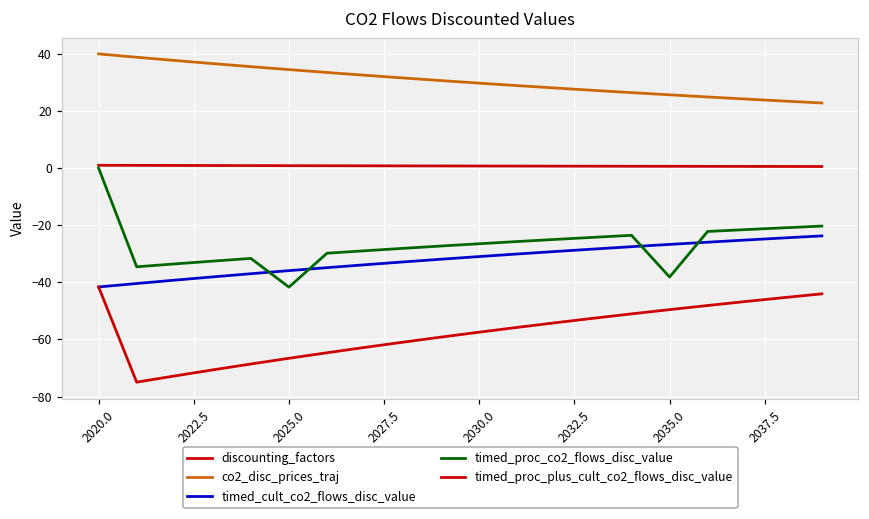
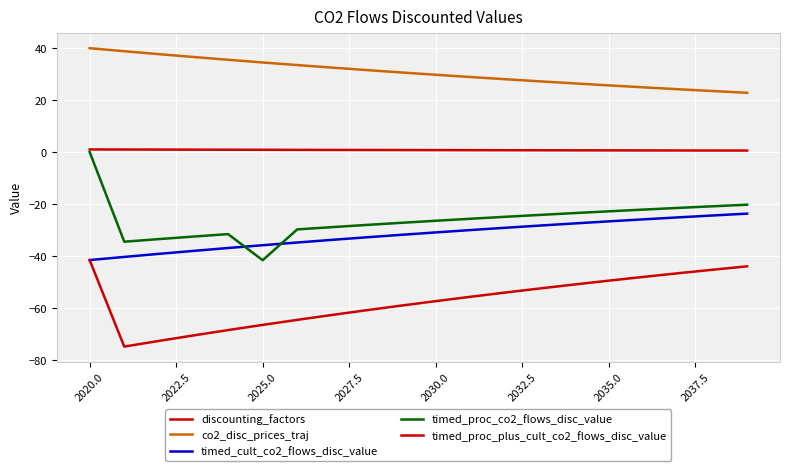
  {
    "co2_disc_prices_traj": {
      "2020.0": 40,
      "2025.0": 35,
      "2030.0": 30,
      "2035.0": 26
    },
    "timed_cult_co2_flows_disc_value": {
      "2025.0": -36,
      "2030.0": -31,
      "2035.0": -27
    },
    "timed_proc_co2_flows_disc_value": {
      "2020.0": 0,
      "2025.0": -42,
      "2030.0": -26,
-     "2035.0": -38
+     "2035.0": -23
    }
  }
